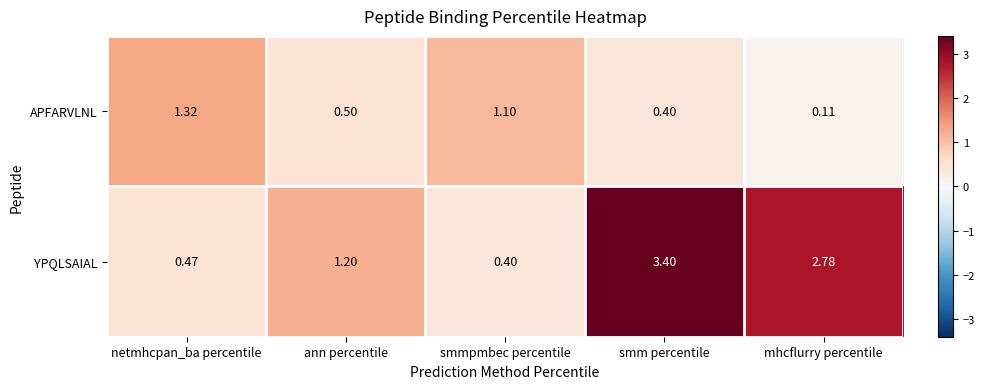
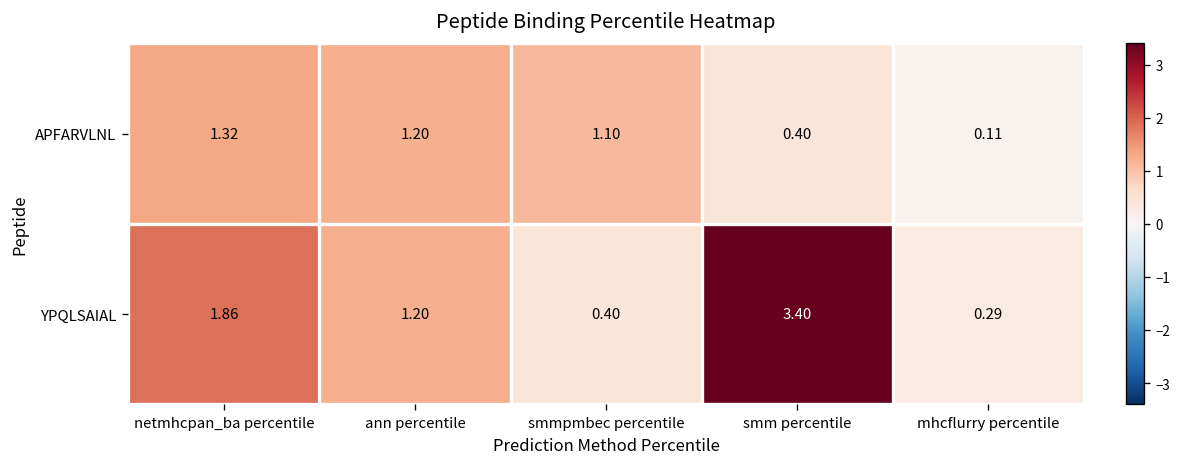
  {
    "APFARVLNL": {
      "netmhcpan_ba percentile": 1.32,
-     "ann percentile": 0.50,
+     "ann percentile": 1.20,
      "smmpmbec percentile": 1.10,
      "smm percentile": 0.40,
      "mhcflurry percentile": 0.11
    },
    "YPQLSAIAL": {
-     "netmhcpan_ba percentile": 0.47,
+     "netmhcpan_ba percentile": 1.86,
      "ann percentile": 1.20,
      "smmpmbec percentile": 0.40,
      "smm percentile": 3.40,
-     "mhcflurry percentile": 2.78
+     "mhcflurry percentile": 0.29
    }
  }
